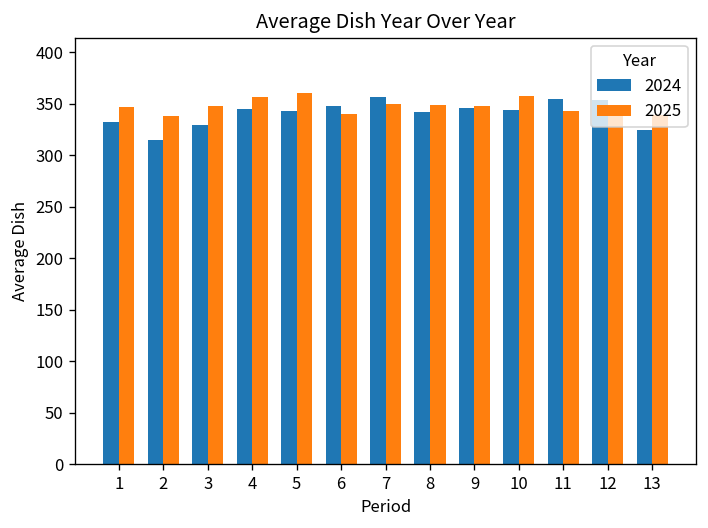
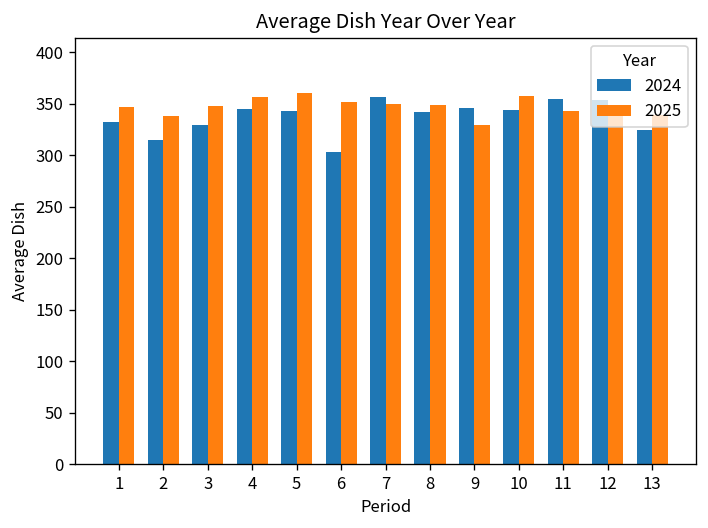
  {
    "2024": {
      "1": 330,
      "2": 320,
      "3": 330,
      "4": 350,
      "5": 340,
-     "6": 350,
+     "6": 300,
      "7": 360,
      "8": 340,
      "9": 350,
      "10": 340,
      "11": 350,
      "13": 320
    },
    "2025": {
      "1": 350,
      "2": 340,
      "3": 350,
      "4": 360,
      "5": 360,
-     "6": 340,
+     "6": 350,
      "7": 350,
      "8": 350,
-     "9": 350,
+     "9": 330,
      "10": 360,
      "11": 340
    }
  }
